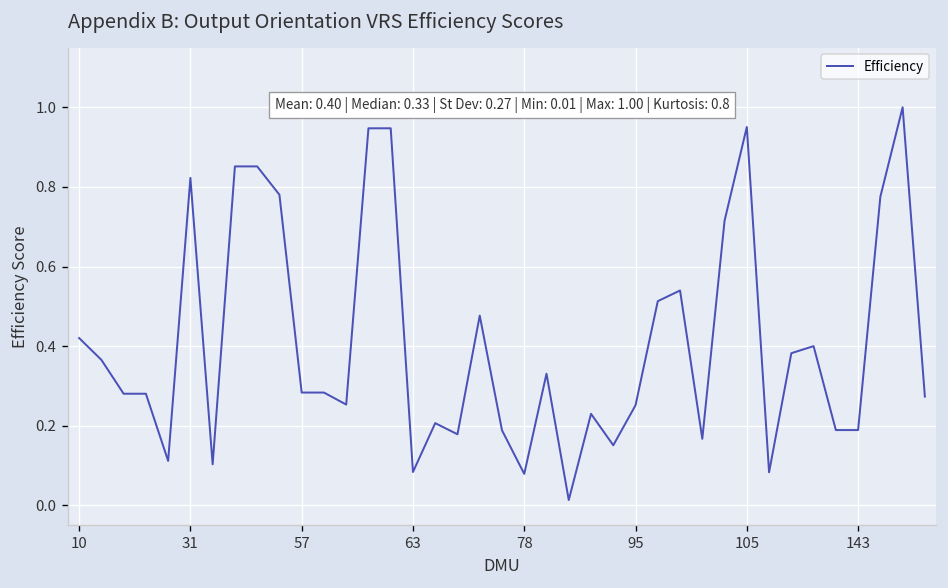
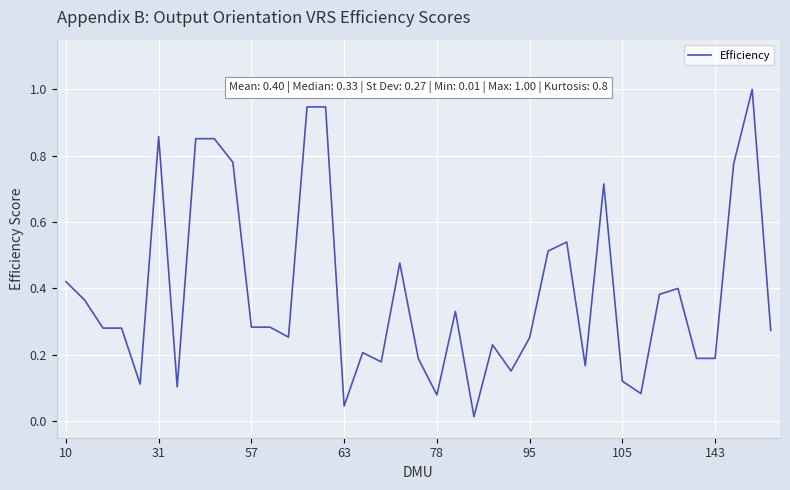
  {
    "10": 0.42,
-   "31": 0.82,
+   "31": 0.86,
    "57": 0.28,
-   "63": 0.08,
+   "63": 0.05,
    "78": 0.08,
    "95": 0.25,
-   "105": 0.95,
+   "105": 0.12,
    "143": 0.19
  }
